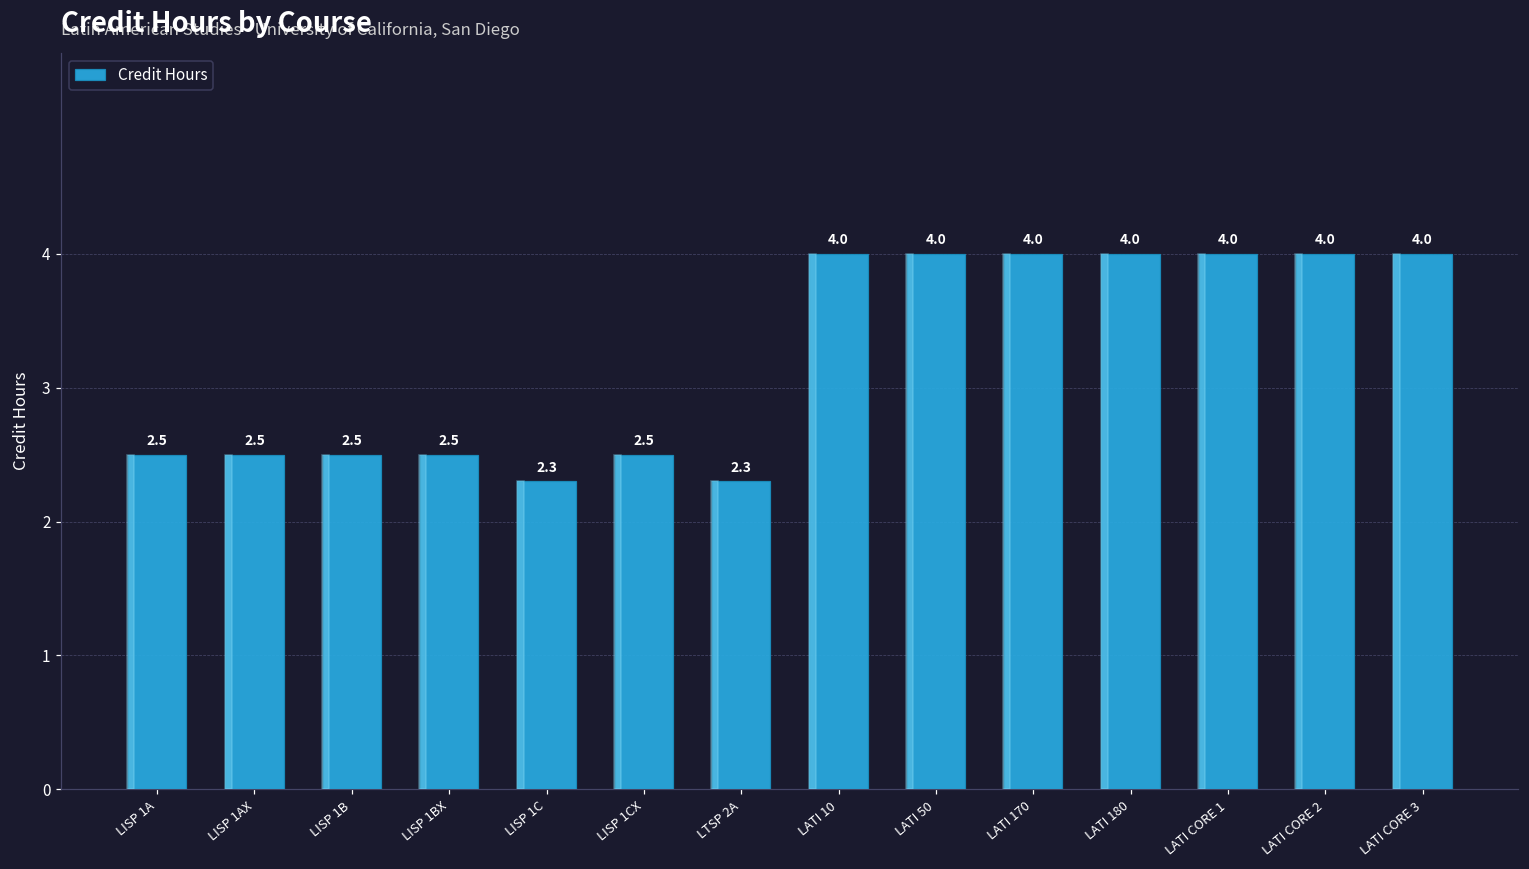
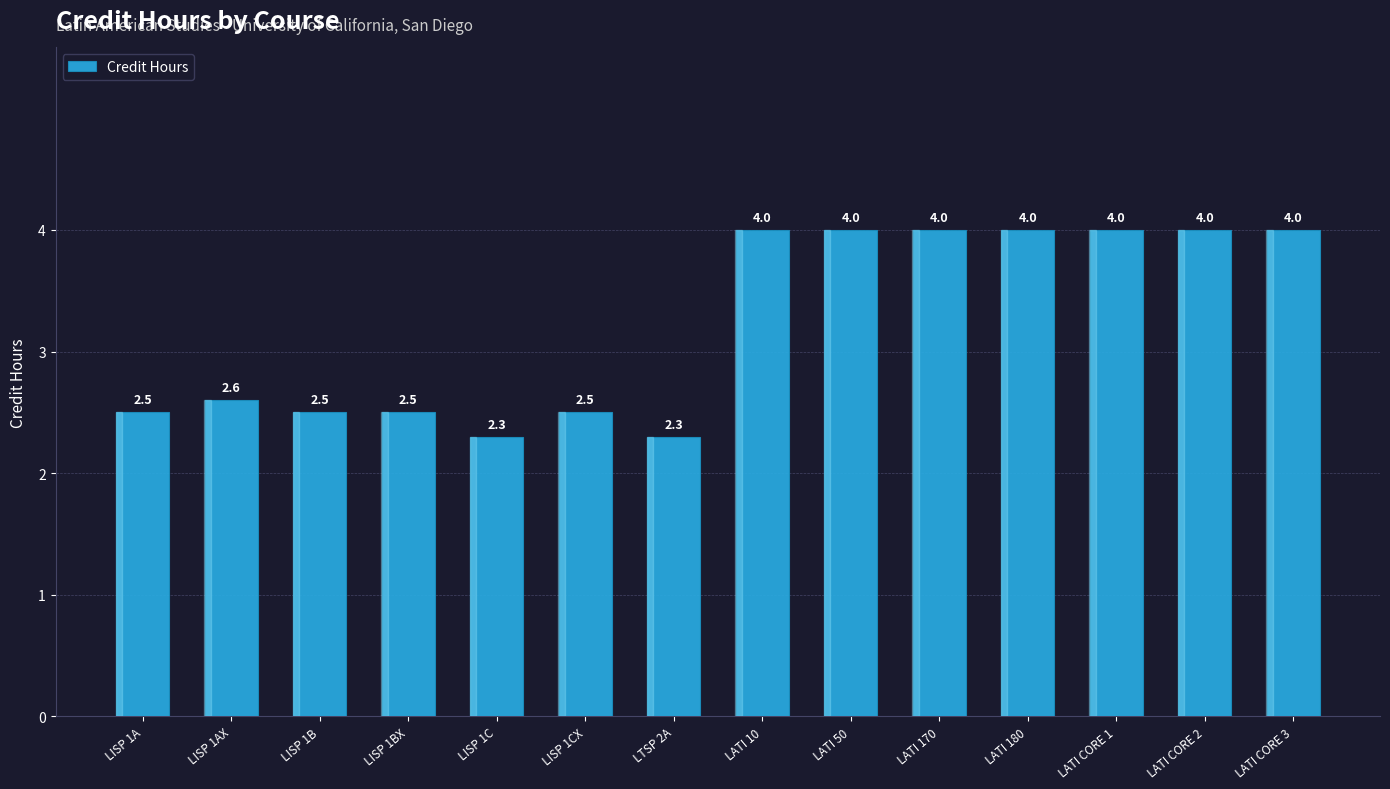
  {
    "LISP 1A": 2.5,
-   "LISP 1AX": 2.5,
+   "LISP 1AX": 2.6,
    "LISP 1B": 2.5,
    "LISP 1BX": 2.5,
    "LISP 1C": 2.3,
    "LISP 1CX": 2.5,
    "LTSP 2A": 2.3,
    "LATI 10": 4.0,
    "LATI 50": 4.0,
    "LATI 170": 4.0,
    "LATI 180": 4.0,
    "LATI CORE 1": 4.0,
    "LATI CORE 2": 4.0,
    "LATI CORE 3": 4.0
  }
